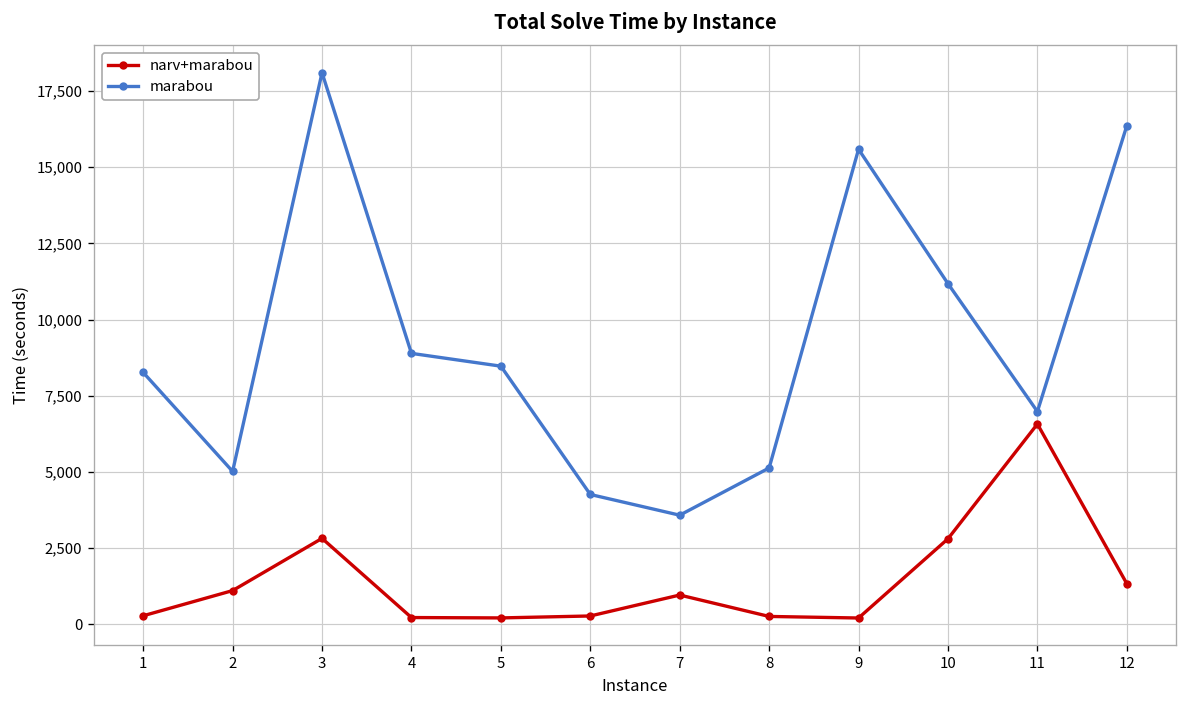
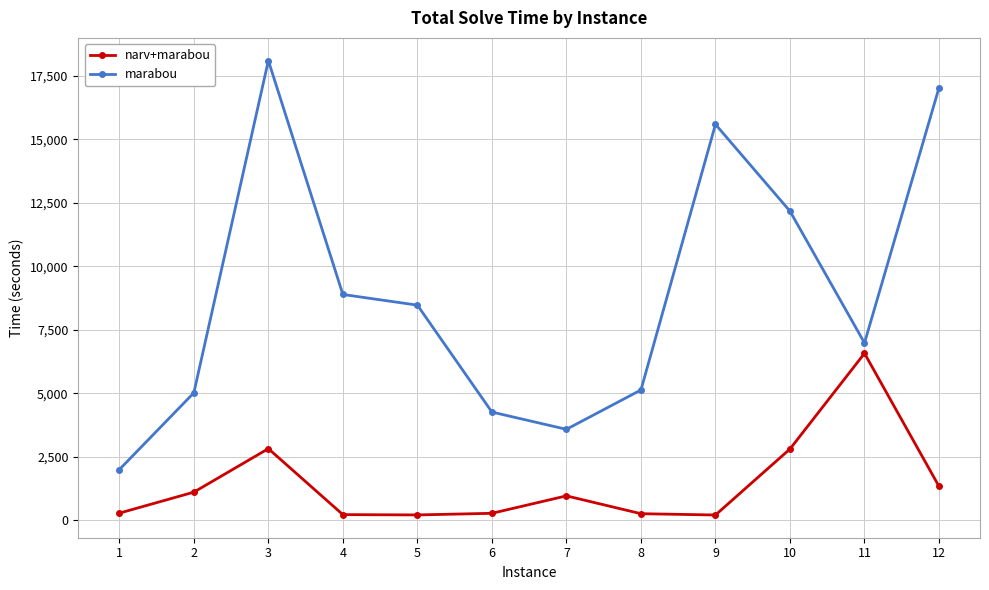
  {
    "narv+marabou": {
      "1": "300",
      "2": "1,100",
      "3": "2,800",
      "4": "200",
      "5": "200",
      "6": "300",
      "7": "1,000",
      "8": "300",
      "9": "200",
      "10": "2,800",
      "11": "6,600",
      "12": "1,300"
    },
    "marabou": {
-     "1": "8,300",
+     "1": "2,000",
      "2": "5,000",
      "3": "18,100",
      "4": "8,900",
      "5": "8,500",
      "6": "4,300",
      "7": "3,600",
      "8": "5,100",
      "9": "15,600",
-     "10": "11,200",
+     "10": "12,200",
      "11": "7,000",
-     "12": "16,400"
+     "12": "17,000"
    }
  }
